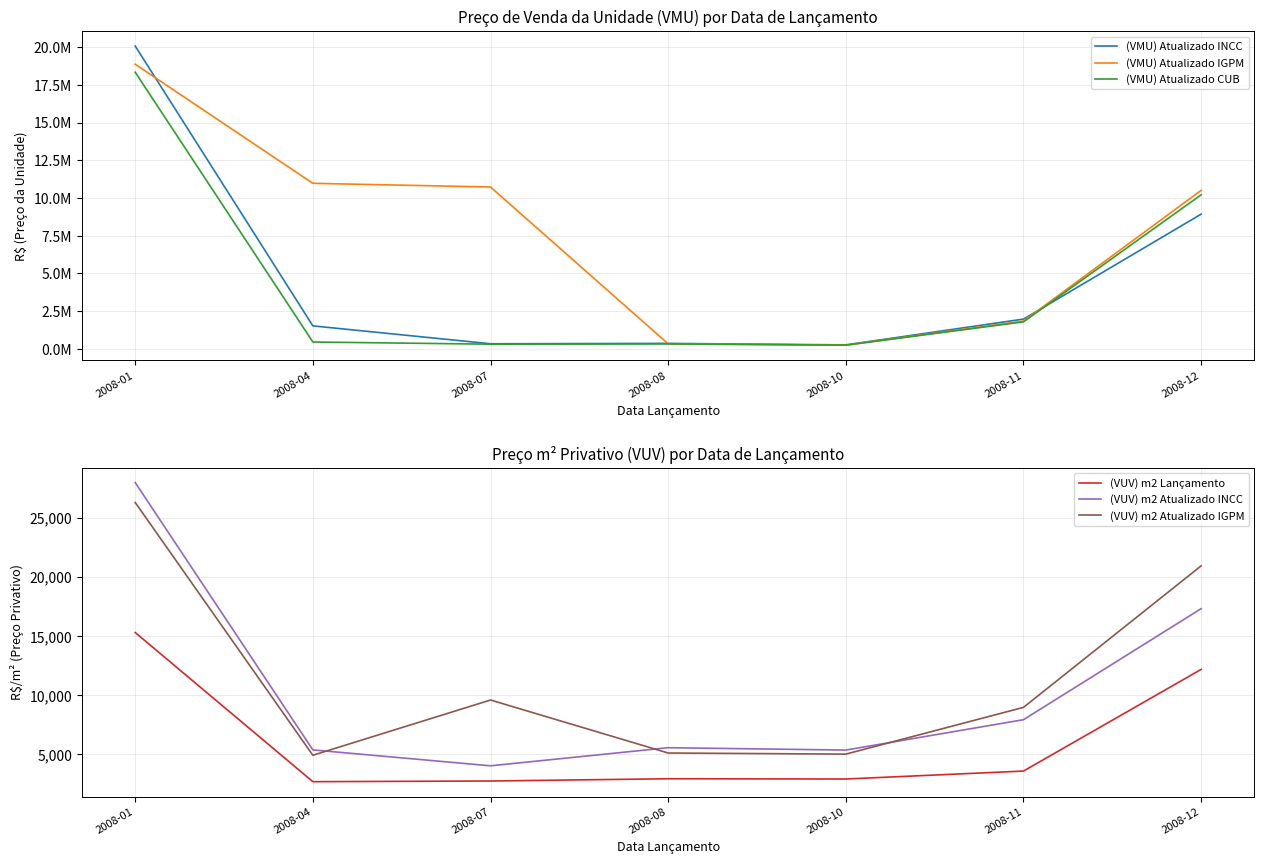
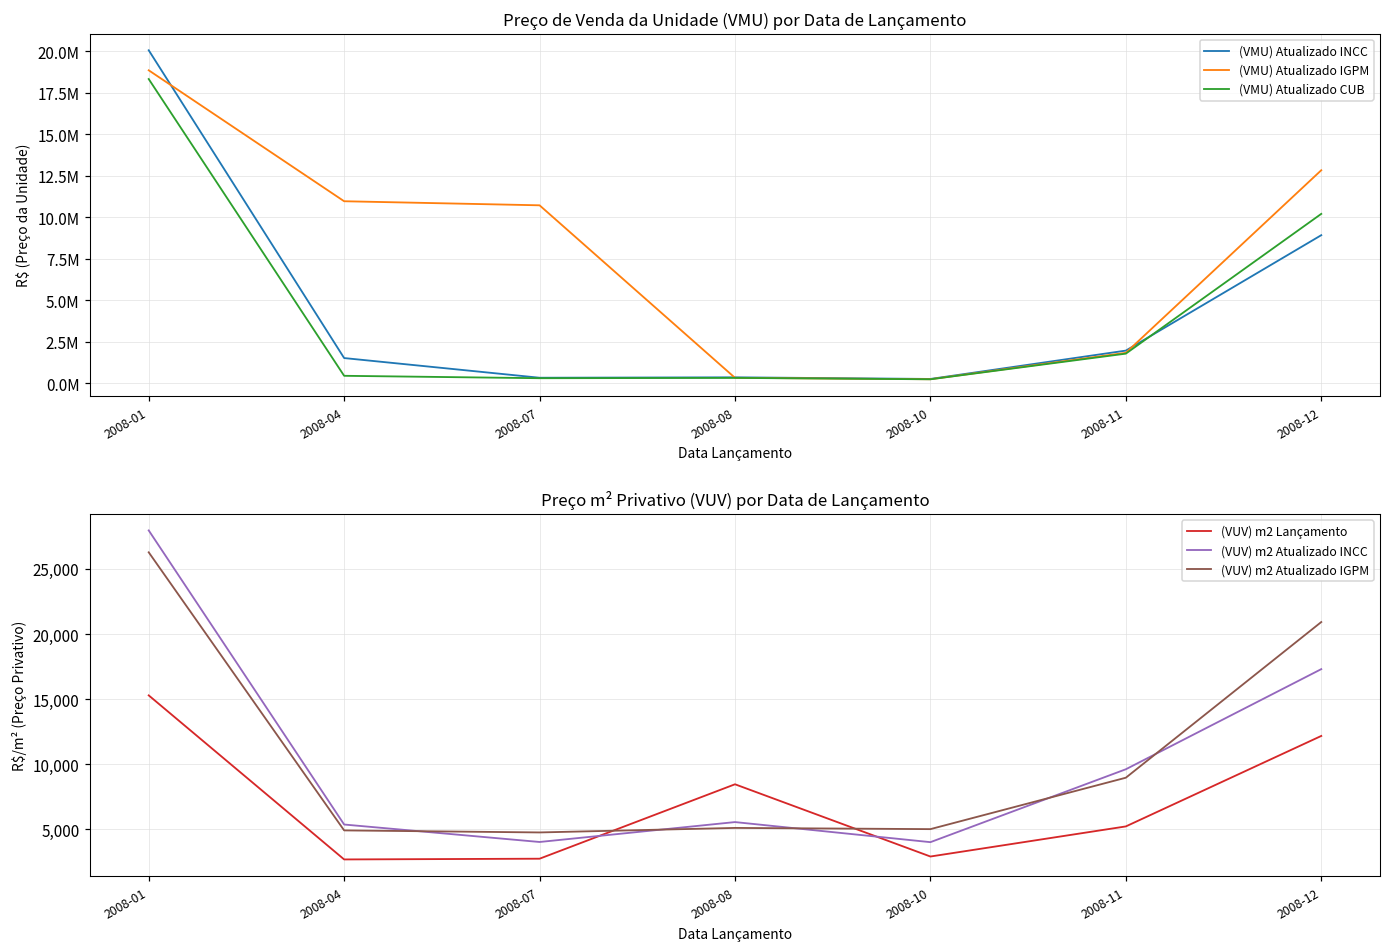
  {
    "Preço de Venda da Unidade (VMU) por Data de Lançamento": {
      "(VMU) Atualizado INCC": {
        "2008-01": "20100000",
        "2008-04": "1500000",
        "2008-12": "8900000"
      },
      "(VMU) Atualizado IGPM": {
        "2008-01": "18900000",
        "2008-04": "11000000",
        "2008-07": "10700000",
-       "2008-12": "10500000"
+       "2008-12": "12800000"
      },
      "(VMU) Atualizado CUB": {
        "2008-01": "18300000",
        "2008-04": "500000",
        "2008-12": "10200000"
      }
    },
    "Preço m² Privativo (VUV) por Data de Lançamento": {
      "(VUV) m2 Lançamento": {
        "2008-01": "15,300",
        "2008-04": "2,700",
        "2008-07": "2,700",
-       "2008-08": "2,900",
+       "2008-08": "8,500",
        "2008-10": "2,900",
-       "2008-11": "3,600",
+       "2008-11": "5,200",
        "2008-12": "12,200"
      },
      "(VUV) m2 Atualizado INCC": {
        "2008-01": "28,000",
        "2008-04": "5,400",
        "2008-07": "4,000",
        "2008-08": "5,600",
-       "2008-10": "5,400",
-       "2008-11": "7,900",
+       "2008-10": "4,000",
+       "2008-11": "9,600",
        "2008-12": "17,300"
      },
      "(VUV) m2 Atualizado IGPM": {
        "2008-01": "26,300",
        "2008-04": "4,900",
-       "2008-07": "9,600",
+       "2008-07": "4,800",
        "2008-08": "5,100",
        "2008-10": "5,000",
        "2008-11": "9,000",
        "2008-12": "20,900"
      }
    }
  }
